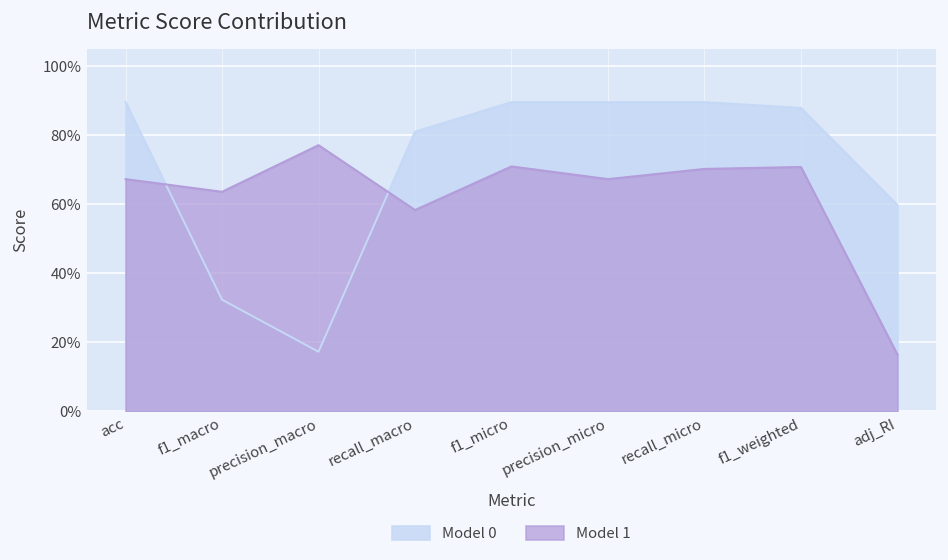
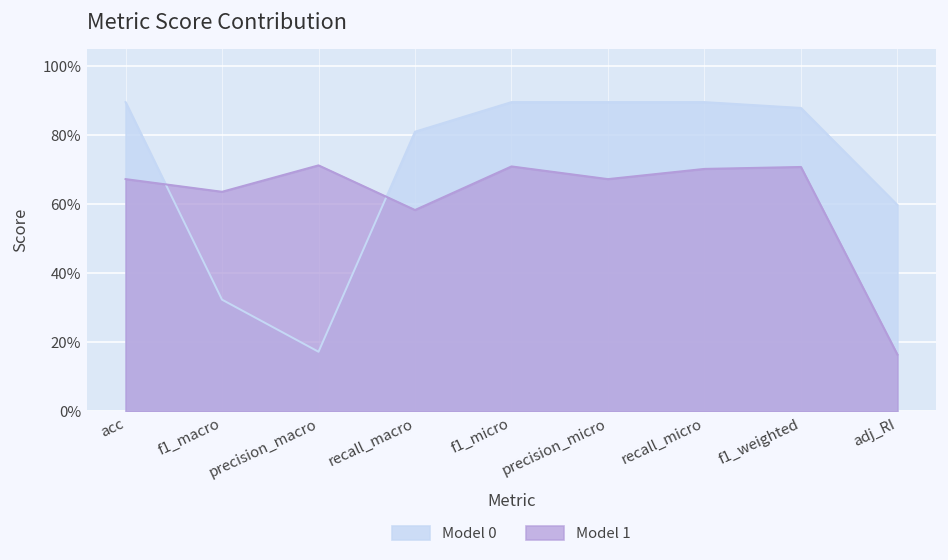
  {
    "Model 0": {
      "acc": "90%",
      "f1_macro": "32%",
      "precision_macro": "17%",
      "recall_macro": "81%",
      "f1_micro": "90%",
      "precision_micro": "90%",
      "recall_micro": "90%",
      "f1_weighted": "88%",
      "adj_RI": "60%"
    },
    "Model 1": {
      "acc": "67%",
      "f1_macro": "64%",
-     "precision_macro": "77%",
+     "precision_macro": "71%",
      "recall_macro": "58%",
      "f1_micro": "71%",
      "precision_micro": "67%",
      "recall_micro": "70%",
      "f1_weighted": "71%",
      "adj_RI": "16%"
    }
  }
